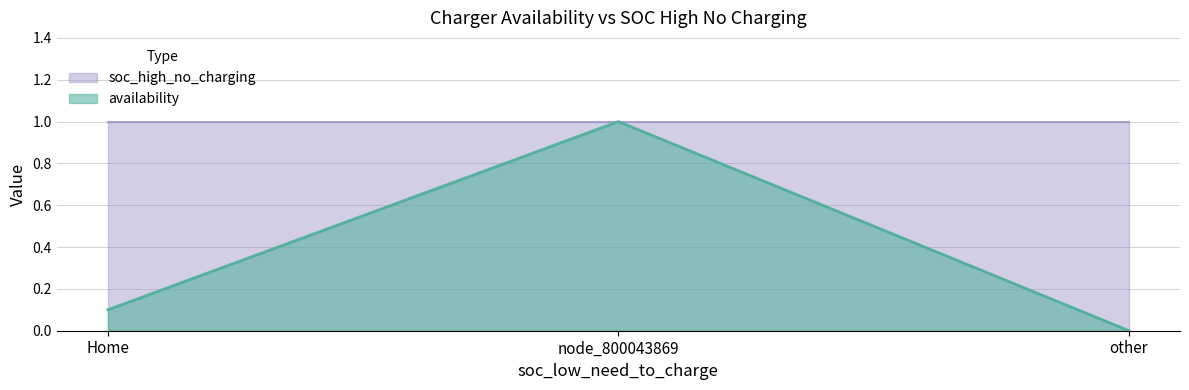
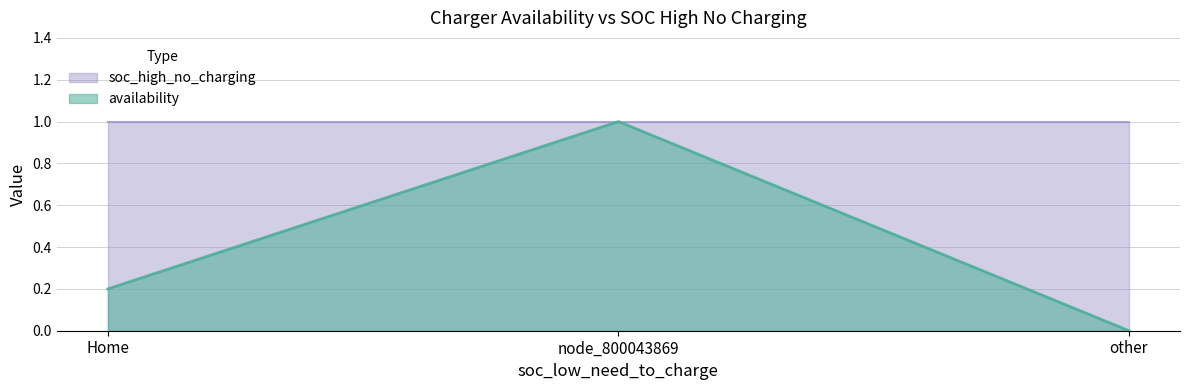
  {
    "soc_high_no_charging": {
      "Home": 1.0,
      "other": 1.0
    },
    "availability": {
-     "Home": 0.1,
+     "Home": 0.2,
      "other": 0.0
    }
  }
